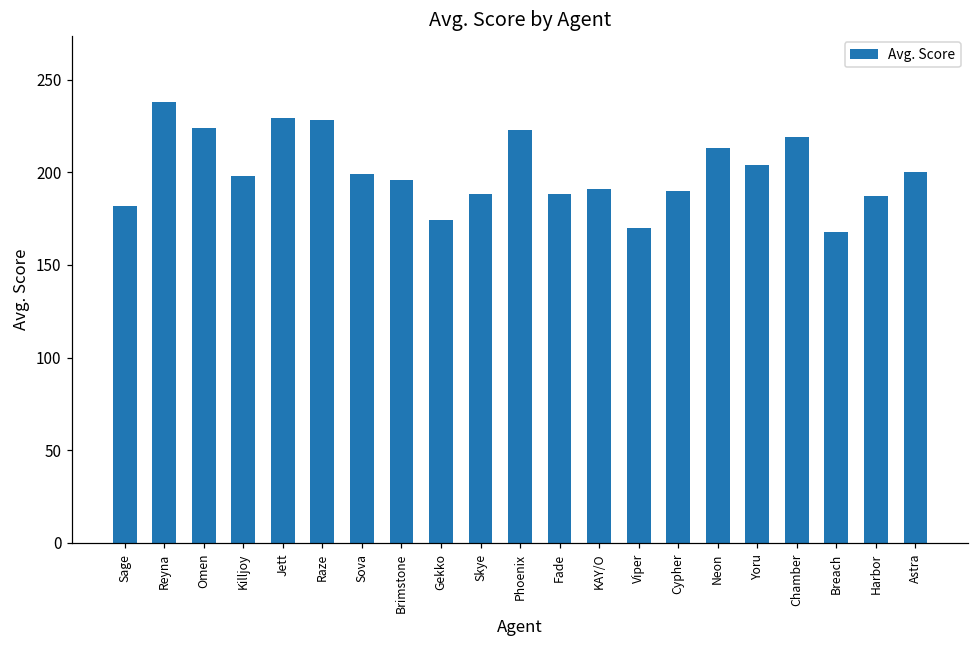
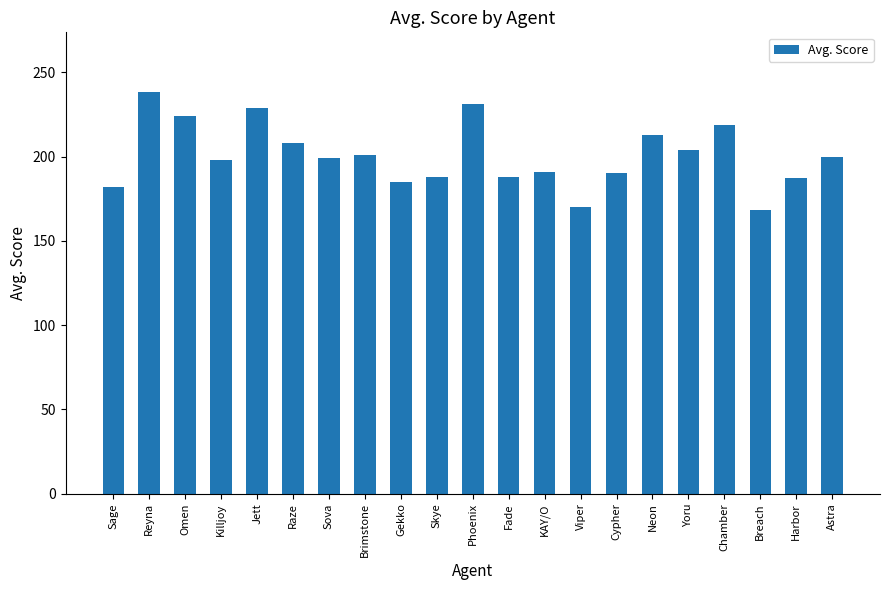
  {
    "Sage": 182,
    "Reyna": 238,
    "Omen": 224,
    "Killjoy": 198,
    "Jett": 229,
-   "Raze": 228,
+   "Raze": 208,
    "Sova": 199,
-   "Brimstone": 196,
-   "Gekko": 174,
+   "Brimstone": 201,
+   "Gekko": 185,
    "Skye": 188,
-   "Phoenix": 223,
+   "Phoenix": 231,
    "Fade": 188,
    "KAY/O": 191,
    "Viper": 170,
    "Cypher": 190,
    "Neon": 213,
    "Yoru": 204,
    "Chamber": 219,
    "Breach": 168,
    "Harbor": 187,
    "Astra": 200
  }
